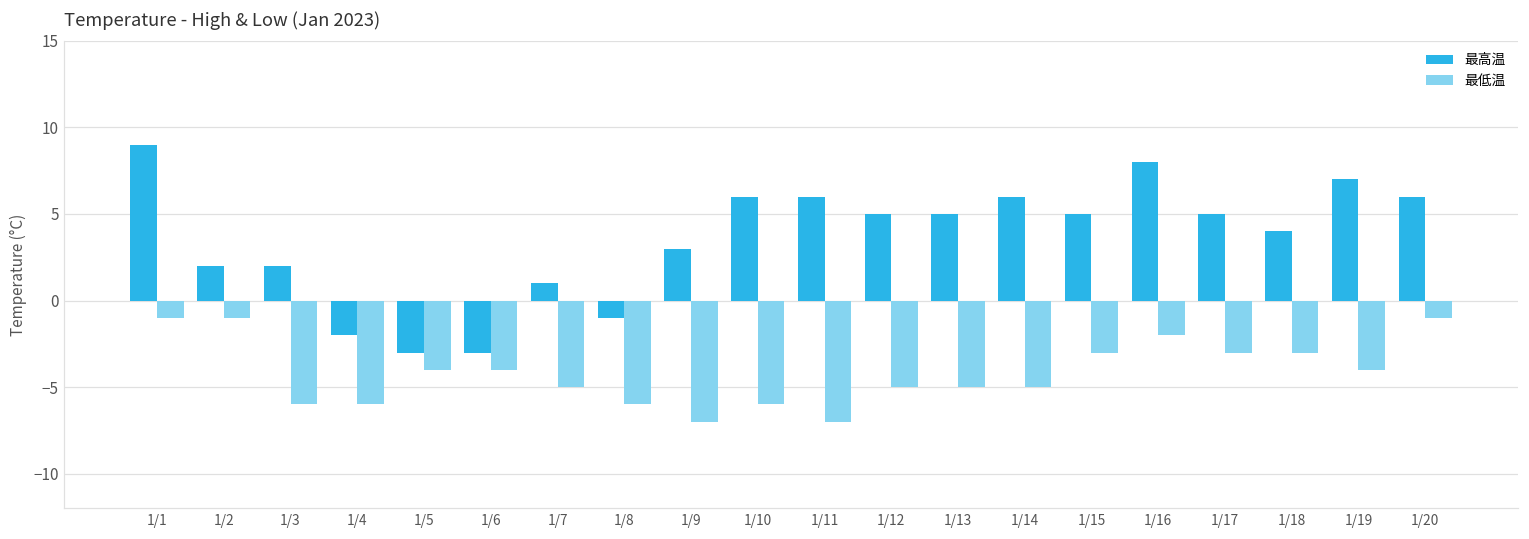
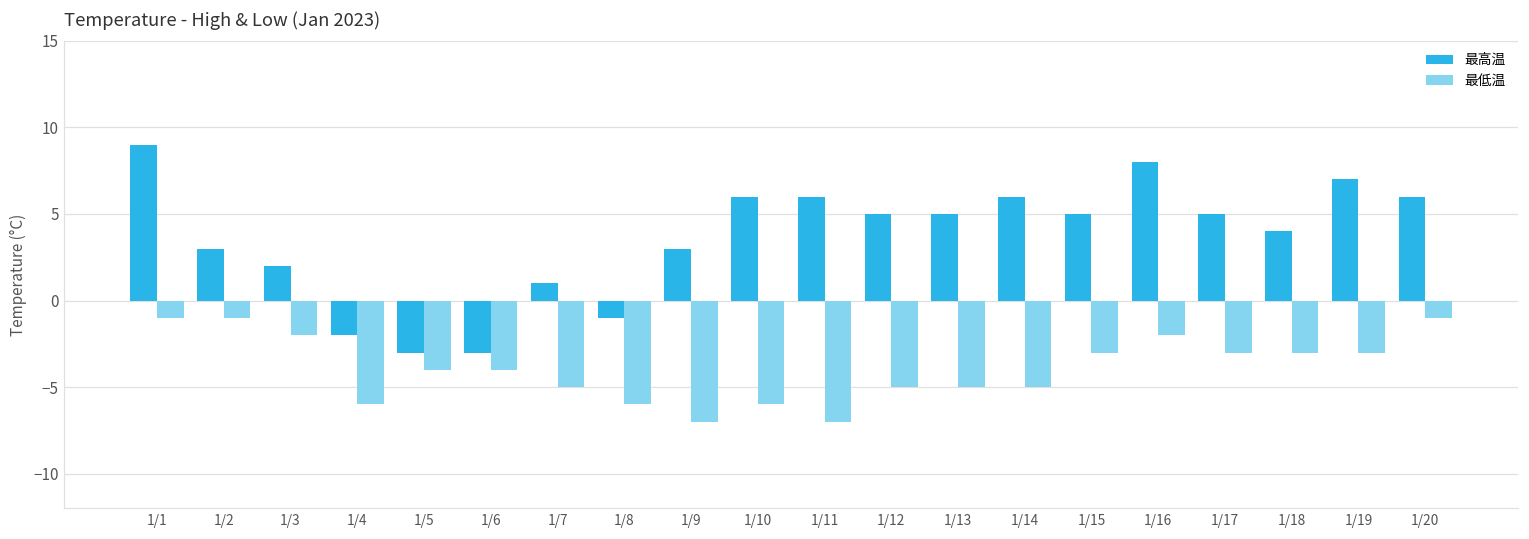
  {
    "最高温": {
      "1/1": 9,
-     "1/2": 2,
+     "1/2": 3,
      "1/3": 2,
      "1/4": -2,
      "1/5": -3,
      "1/6": -3,
      "1/7": 1,
      "1/8": -1,
      "1/9": 3,
      "1/10": 6,
      "1/11": 6,
      "1/12": 5,
      "1/13": 5,
      "1/14": 6,
      "1/15": 5,
      "1/16": 8,
      "1/17": 5,
      "1/18": 4,
      "1/19": 7,
      "1/20": 6
    },
    "最低温": {
      "1/1": -1,
      "1/2": -1,
-     "1/3": -6,
+     "1/3": -2,
      "1/4": -6,
      "1/5": -4,
      "1/6": -4,
      "1/7": -5,
      "1/8": -6,
      "1/9": -7,
      "1/10": -6,
      "1/11": -7,
      "1/12": -5,
      "1/13": -5,
      "1/14": -5,
      "1/15": -3,
      "1/16": -2,
      "1/17": -3,
      "1/18": -3,
-     "1/19": -4,
+     "1/19": -3,
      "1/20": -1
    }
  }
